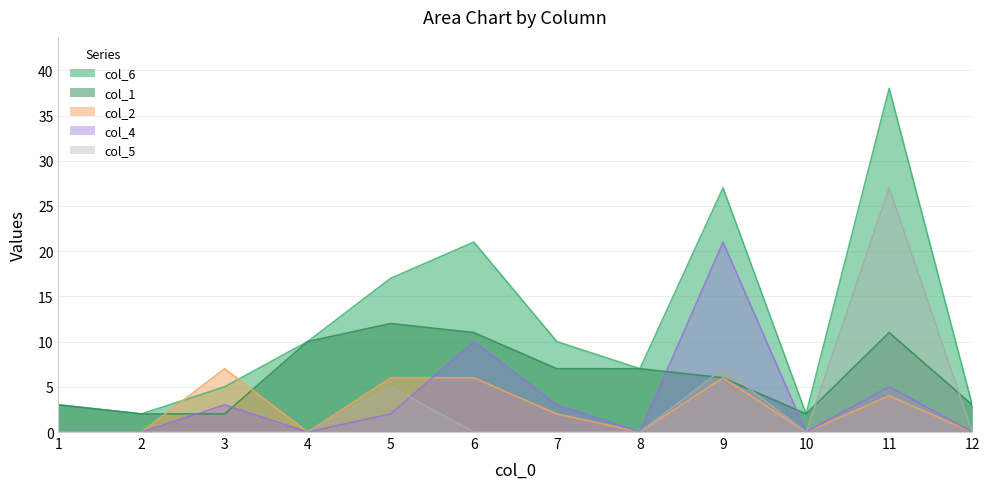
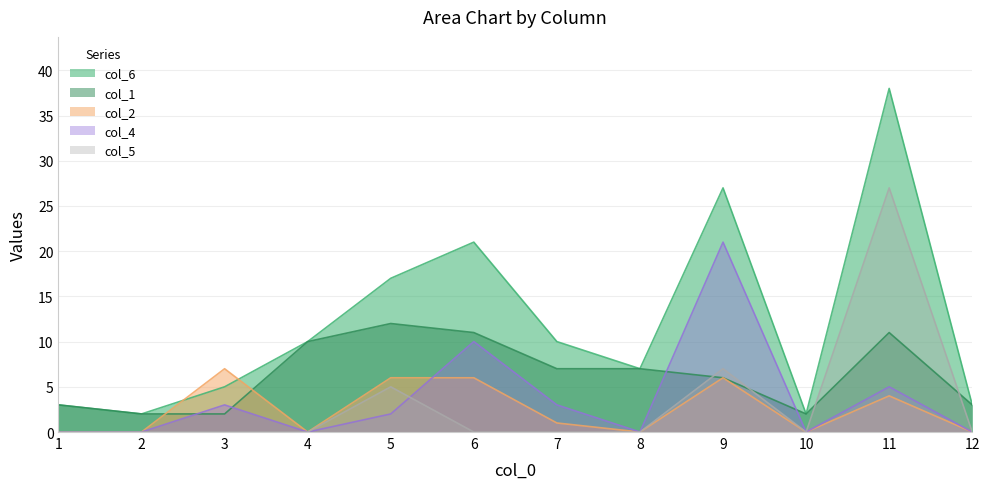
  {
    "col_2": {
      "3": 7,
      "5": 6,
      "6": 6,
-     "7": 2,
+     "7": 1,
      "11": 4
    }
  }
